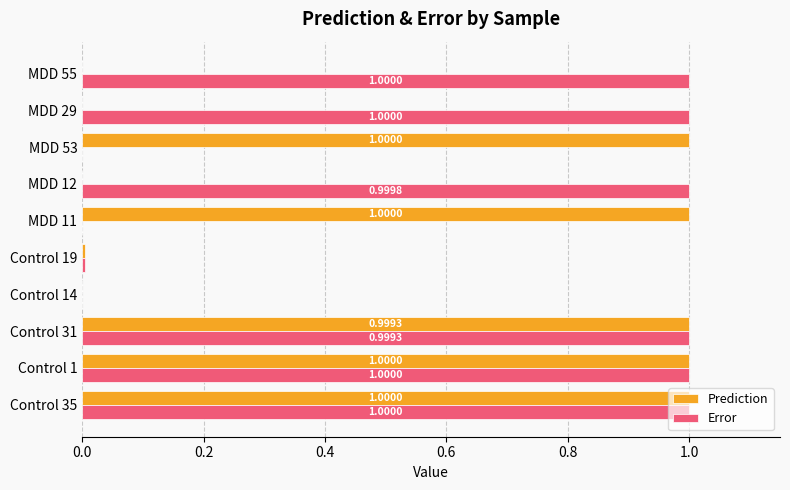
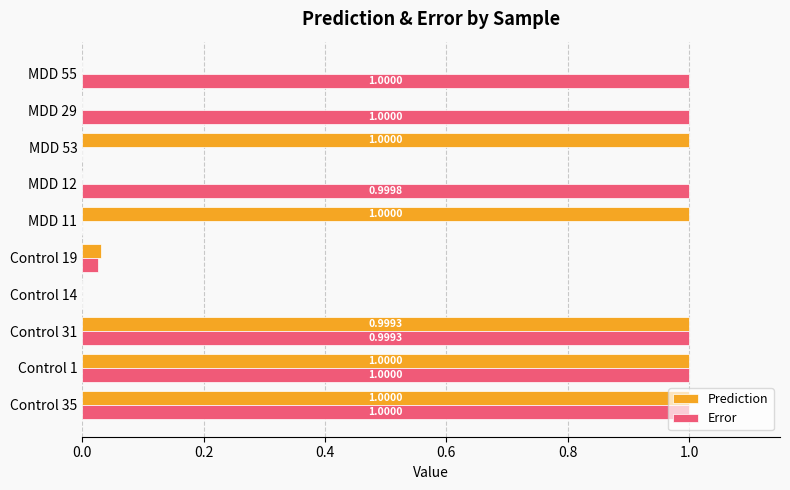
  {
    "Prediction": {
-     "Control 19": 0.00
+     "Control 19": 0.03
    },
    "Error": {
-     "Control 19": 0.00
+     "Control 19": 0.03
    }
  }
